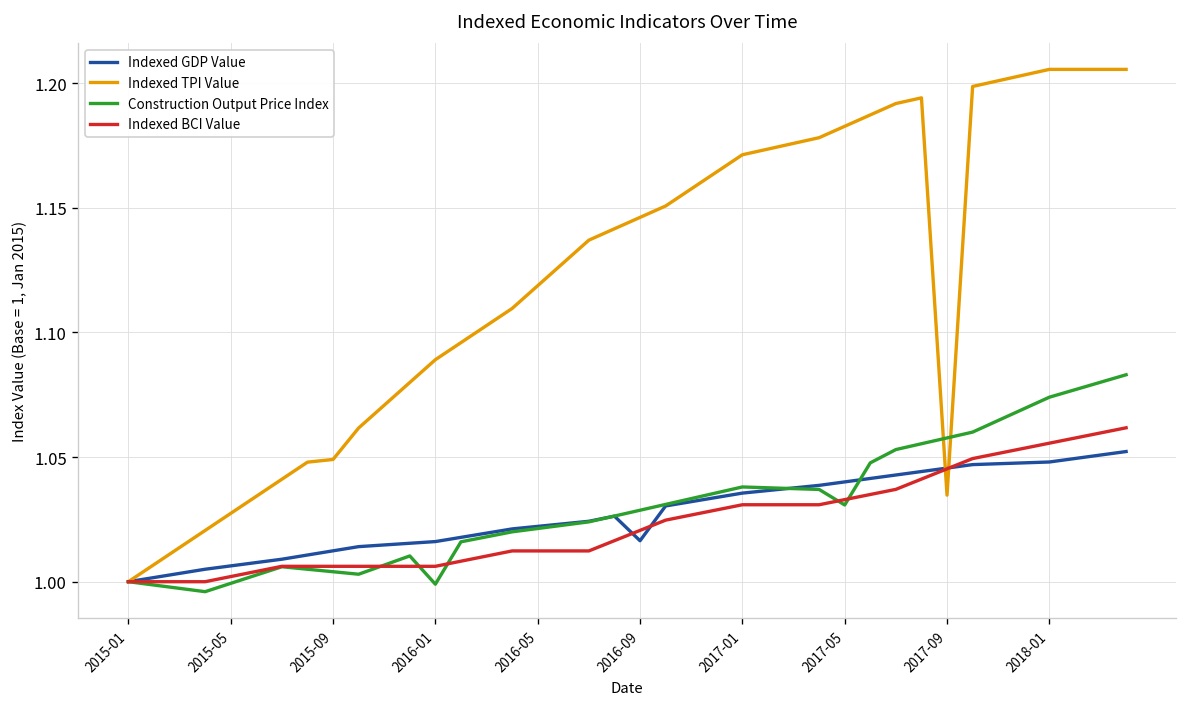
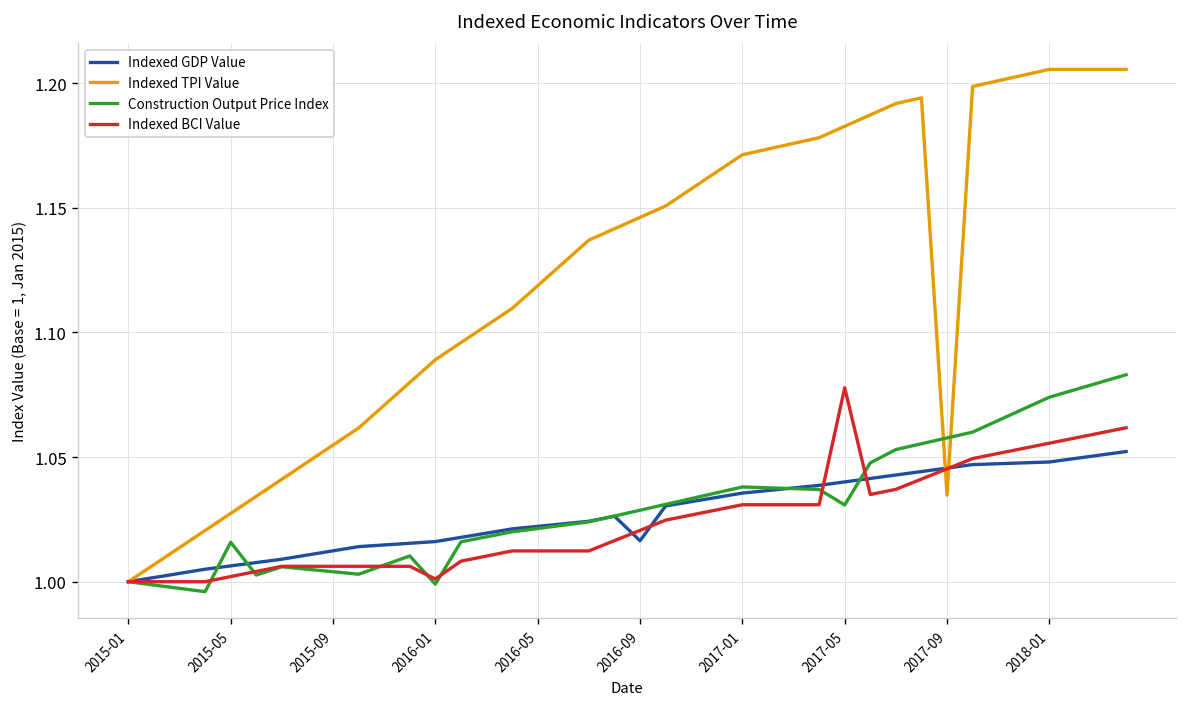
  {
    "Indexed GDP Value": {
      "2015-05": 1.006,
      "2015-09": 1.012,
      "2016-01": 1.016,
      "2016-09": 1.016,
      "2017-01": 1.036,
      "2017-05": 1.040,
      "2018-01": 1.048
    },
    "Indexed TPI Value": {
      "2015-05": 1.027,
-     "2015-09": 1.049,
+     "2015-09": 1.055,
      "2016-01": 1.089,
      "2016-05": 1.119,
      "2016-09": 1.146,
      "2017-01": 1.171,
      "2017-05": 1.183,
      "2017-09": 1.035,
      "2018-01": 1.205
    },
    "Construction Output Price Index": {
-     "2015-05": 0.999,
+     "2015-05": 1.016,
      "2015-09": 1.004,
      "2016-01": 0.999,
      "2016-09": 1.029,
      "2017-01": 1.038,
      "2017-05": 1.031,
      "2017-09": 1.058,
      "2018-01": 1.074
    },
    "Indexed BCI Value": {
      "2015-05": 1.002,
      "2015-09": 1.006,
-     "2016-01": 1.006,
+     "2016-01": 1.001,
      "2016-05": 1.012,
      "2016-09": 1.021,
      "2017-01": 1.031,
-     "2017-05": 1.033,
+     "2017-05": 1.078,
      "2018-01": 1.056
    }
  }
